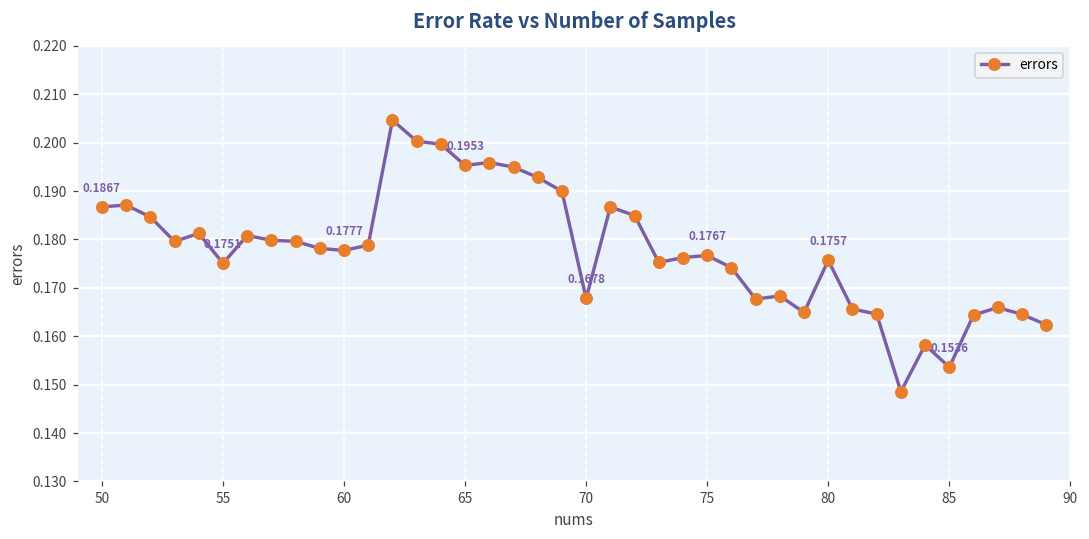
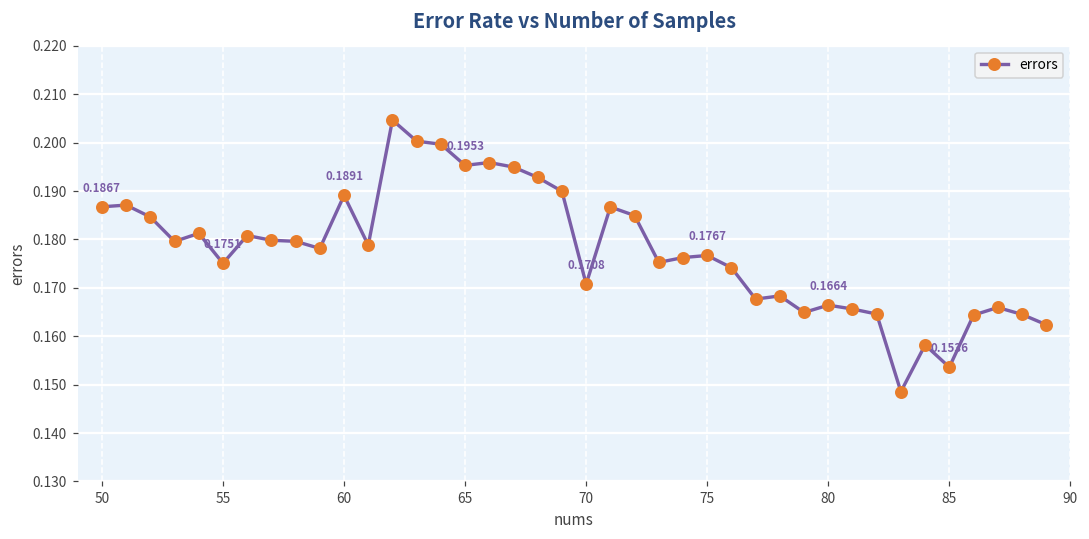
  {
    "50": 0.1867,
    "55": 0.1751,
-   "60": 0.1777,
+   "60": 0.1891,
    "65": 0.1953,
-   "70": 0.1678,
+   "70": 0.1708,
    "75": 0.1767,
-   "80": 0.1757,
+   "80": 0.1664,
    "85": 0.1536
  }
